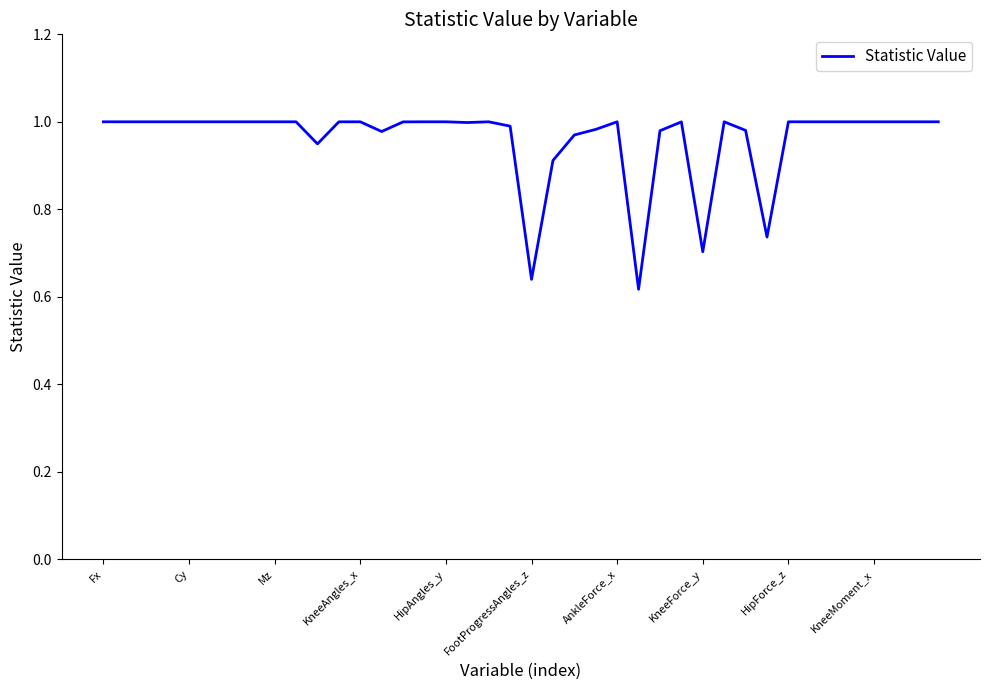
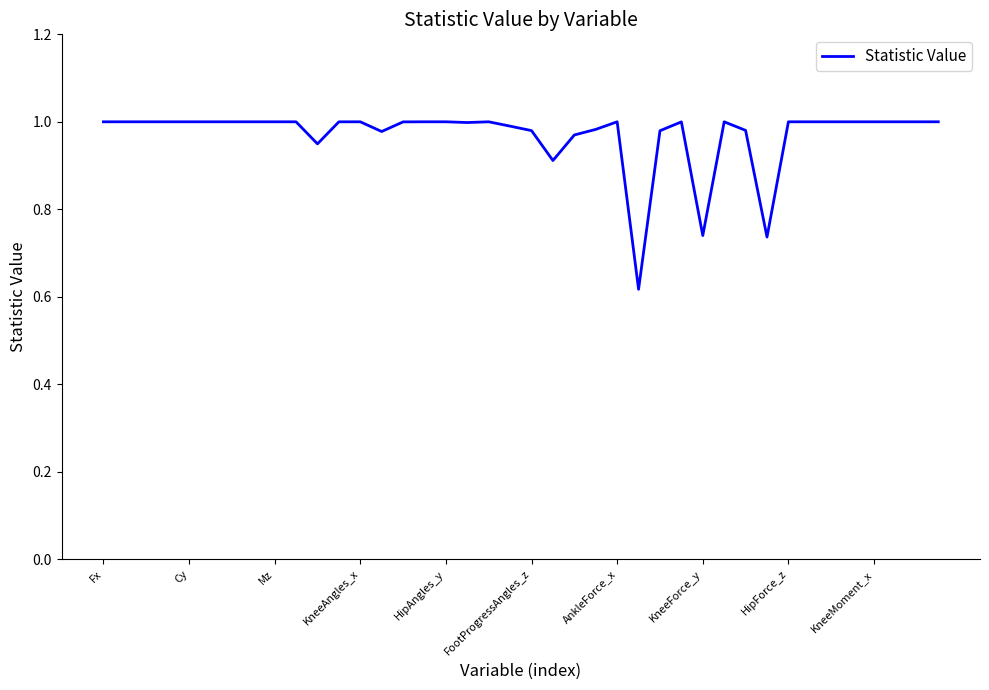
  {
    "Fx": 1.00,
    "Cy": 1.00,
    "Mz": 1.00,
    "KneeAngles_x": 1.00,
    "HipAngles_y": 1.00,
-   "FootProgressAngles_z": 0.64,
+   "FootProgressAngles_z": 0.98,
    "AnkleForce_x": 1.00,
-   "KneeForce_y": 0.70,
+   "KneeForce_y": 0.74,
    "HipForce_z": 1.00,
    "KneeMoment_x": 1.00
  }
